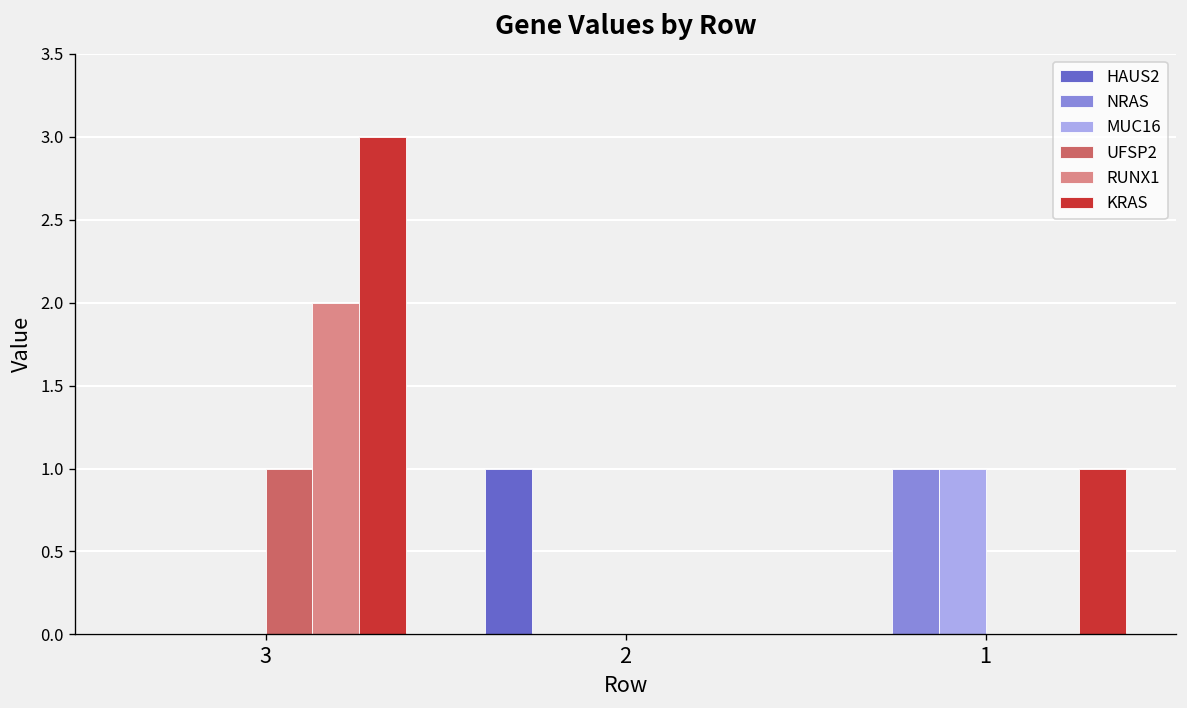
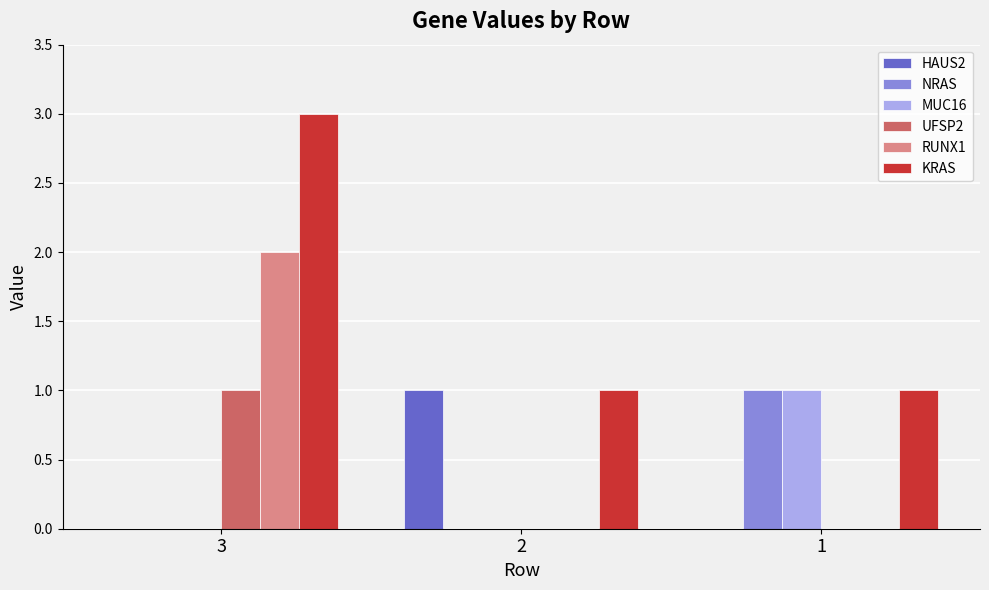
  {
    "KRAS": {
      "3": 3,
-     "2": 0,
+     "2": 1,
      "1": 1
    }
  }
